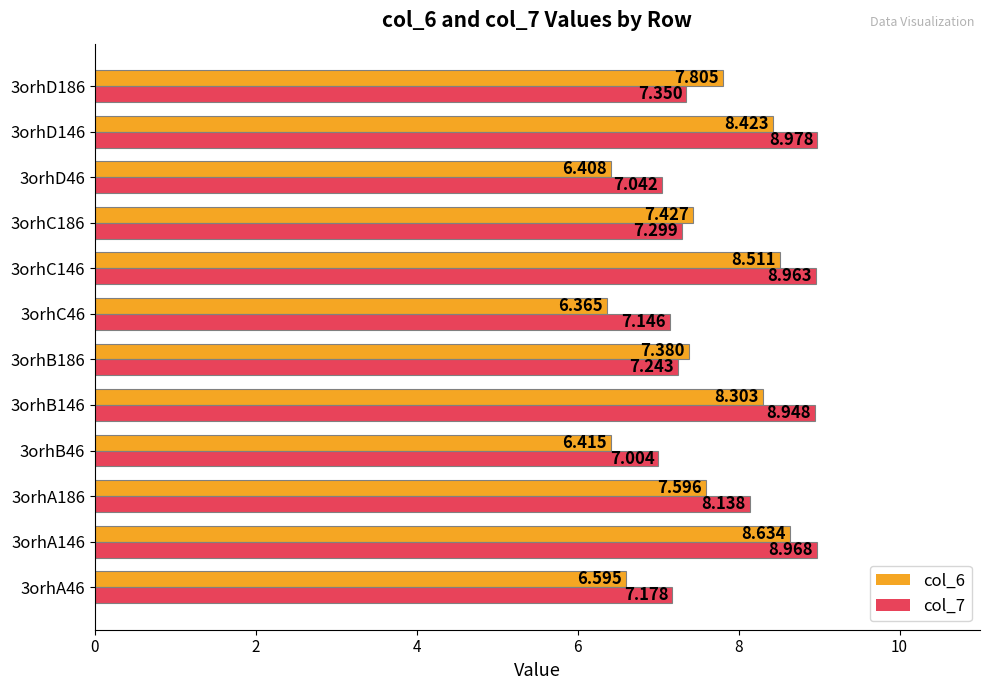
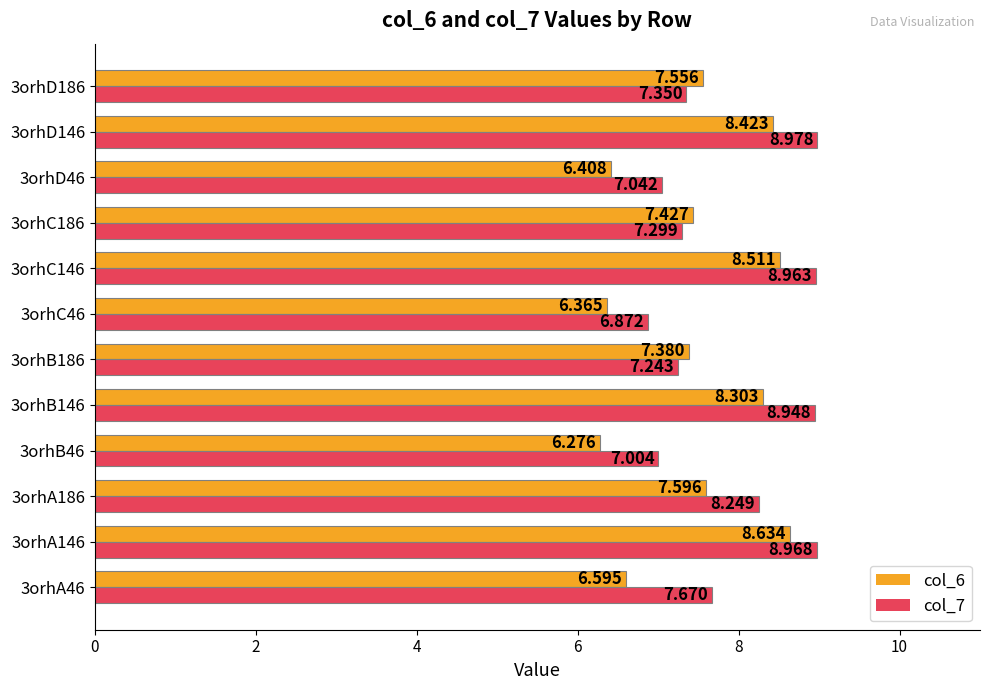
  {
    "col_6": {
-     "3orhD186": 7.805,
+     "3orhD186": 7.556,
      "3orhD146": 8.423,
      "3orhD46": 6.408,
      "3orhC186": 7.427,
      "3orhC146": 8.511,
      "3orhC46": 6.365,
      "3orhB186": 7.380,
      "3orhB146": 8.303,
-     "3orhB46": 6.415,
+     "3orhB46": 6.276,
      "3orhA186": 7.596,
      "3orhA146": 8.634,
      "3orhA46": 6.595
    },
    "col_7": {
      "3orhD186": 7.350,
      "3orhD146": 8.978,
      "3orhD46": 7.042,
      "3orhC186": 7.299,
      "3orhC146": 8.963,
-     "3orhC46": 7.146,
+     "3orhC46": 6.872,
      "3orhB186": 7.243,
      "3orhB146": 8.948,
      "3orhB46": 7.004,
-     "3orhA186": 8.138,
+     "3orhA186": 8.249,
      "3orhA146": 8.968,
-     "3orhA46": 7.178
+     "3orhA46": 7.670
    }
  }
